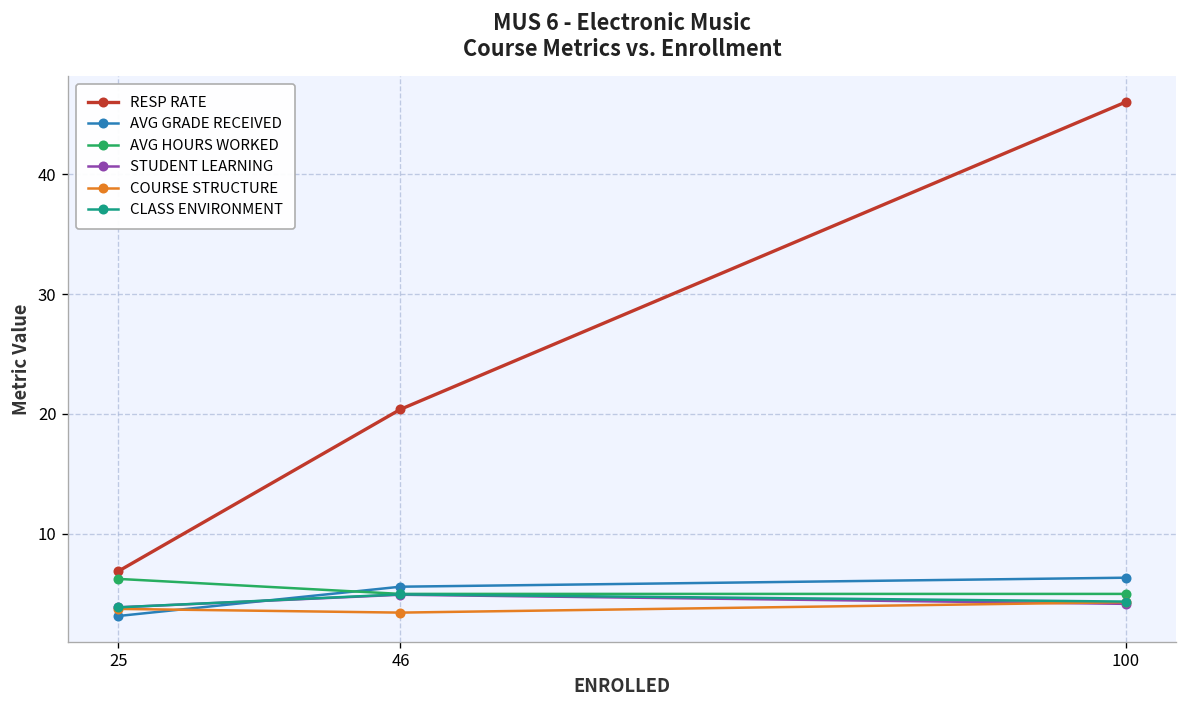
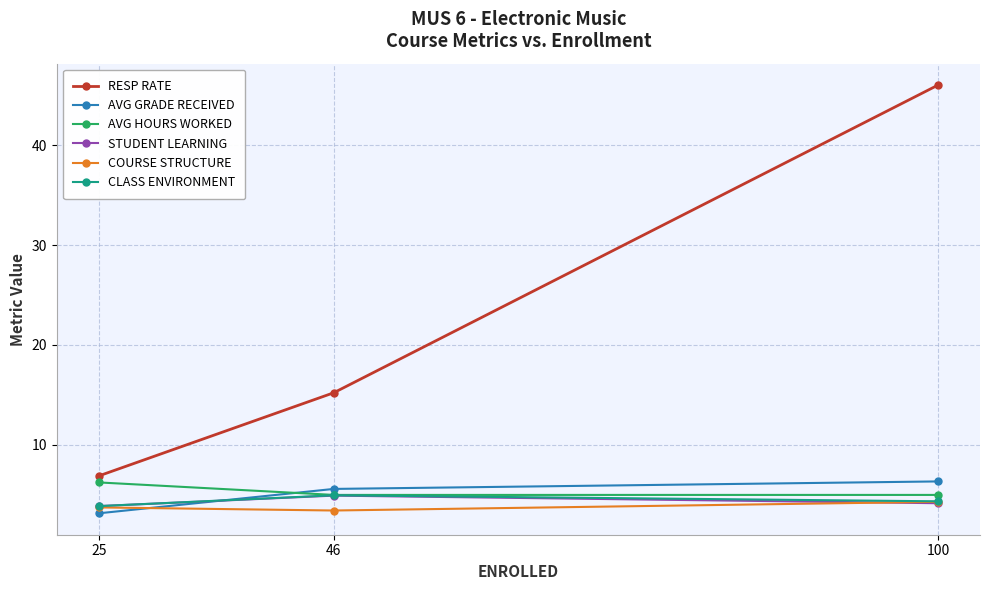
  {
    "RESP RATE": {
      "25": 7,
-     "46": 20,
+     "46": 15,
      "100": 46
    },
    "AVG GRADE RECEIVED": {
      "25": 3,
      "46": 6,
      "100": 6
    },
    "COURSE STRUCTURE": {
      "46": 3
    }
  }
